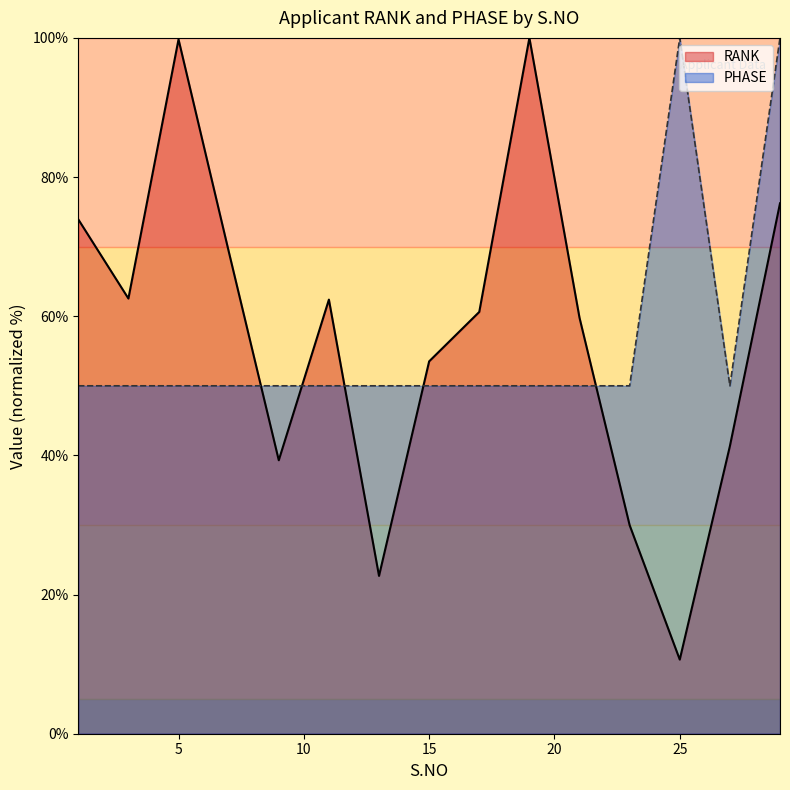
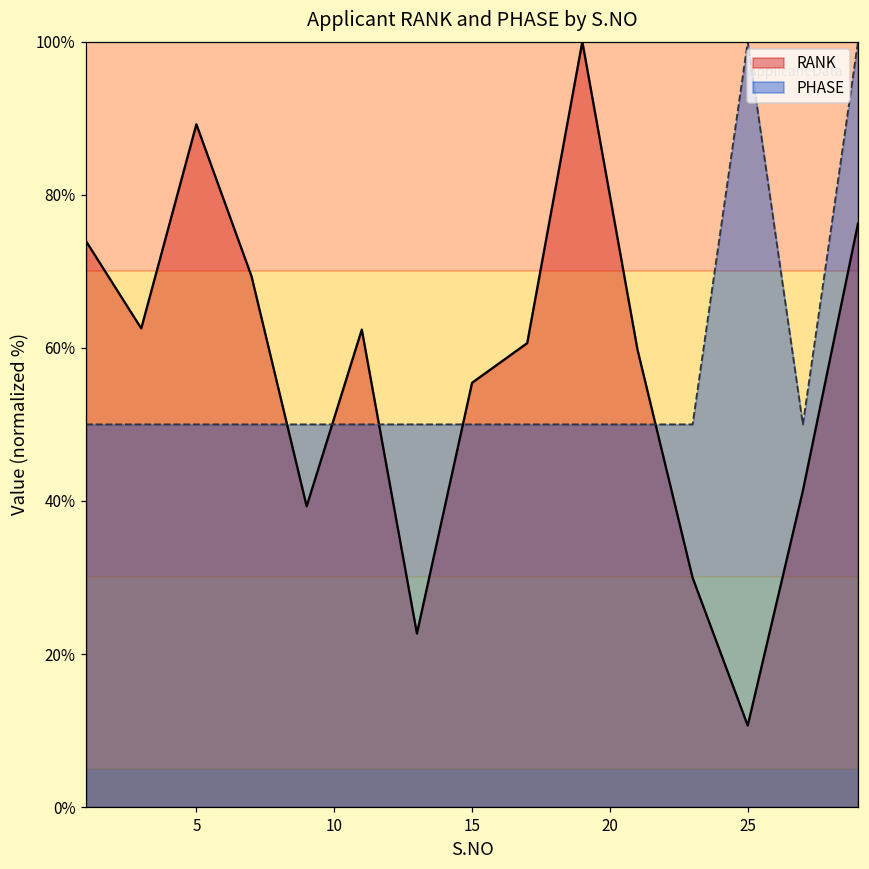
  {
    "RANK": {
-     "5": "100%",
-     "15": "54%",
+     "5": "89%",
+     "15": "55%",
      "25": "11%"
    },
    "PHASE": {
      "5": "50%",
      "15": "50%",
      "25": "100%"
    }
  }
